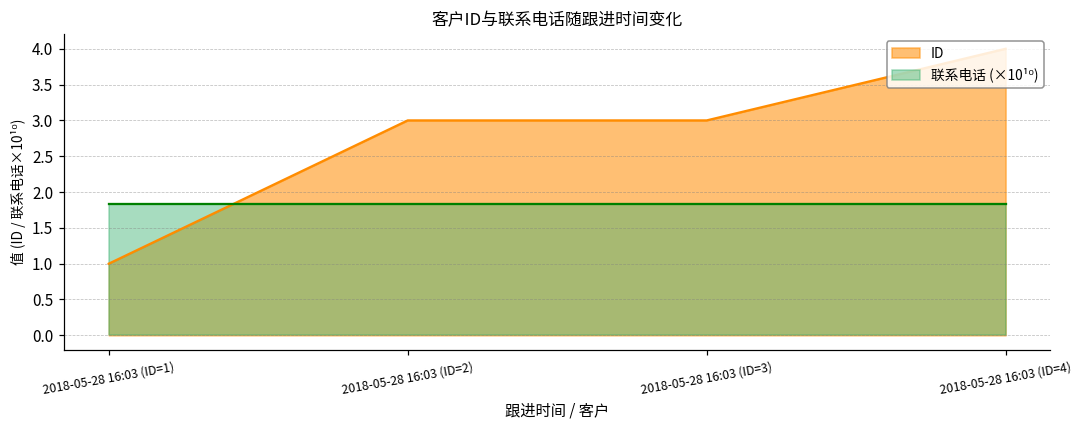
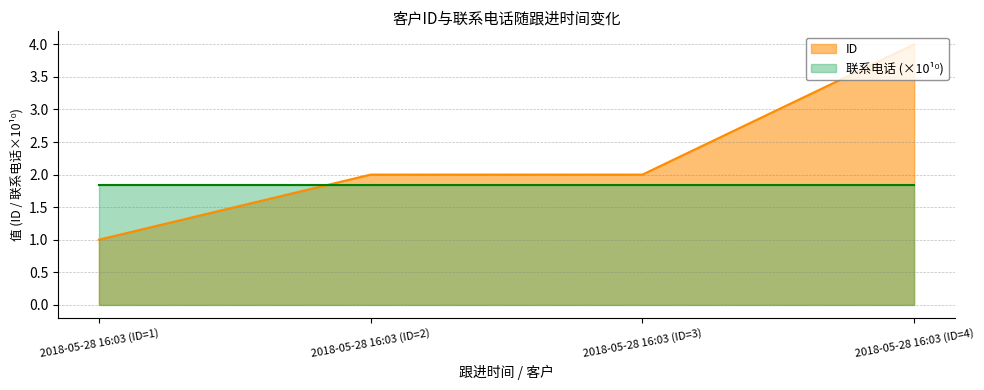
  {
    "ID": {
      "2018-05-28 16:03 (ID=1)": 1,
-     "2018-05-28 16:03 (ID=2)": 3,
-     "2018-05-28 16:03 (ID=3)": 3
+     "2018-05-28 16:03 (ID=2)": 2,
+     "2018-05-28 16:03 (ID=3)": 2
    },
    "联系电话 (×10¹⁰)": {
      "2018-05-28 16:03 (ID=1)": 1.8,
      "2018-05-28 16:03 (ID=2)": 1.8,
      "2018-05-28 16:03 (ID=3)": 1.8,
      "2018-05-28 16:03 (ID=4)": 1.8
    }
  }
